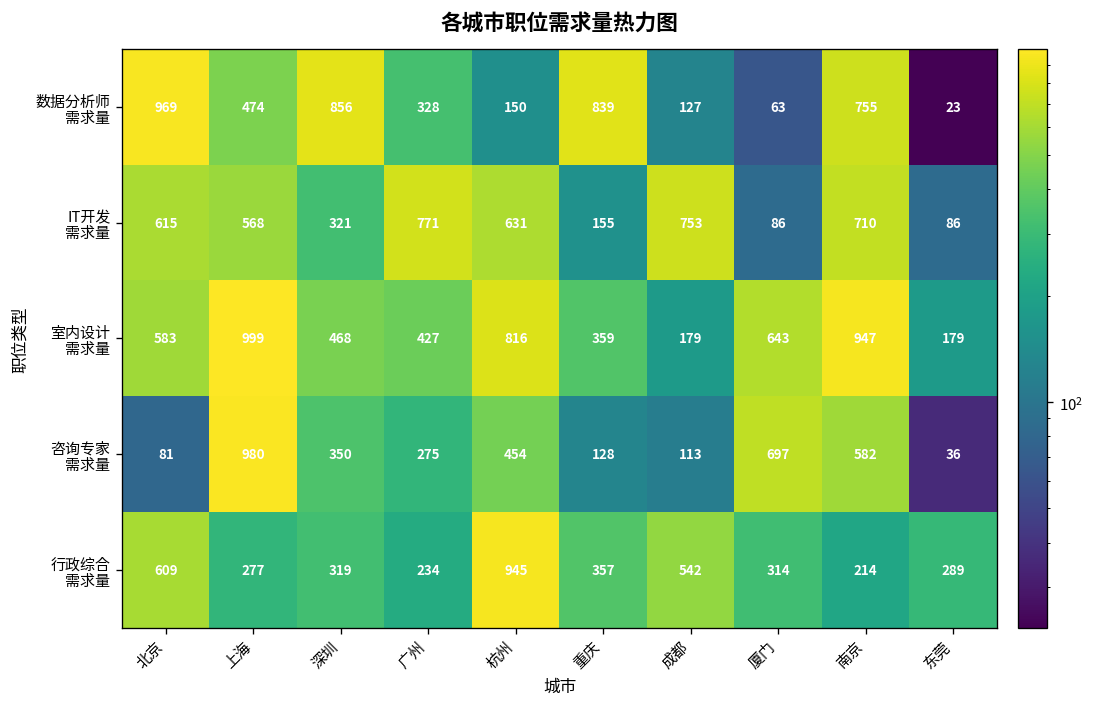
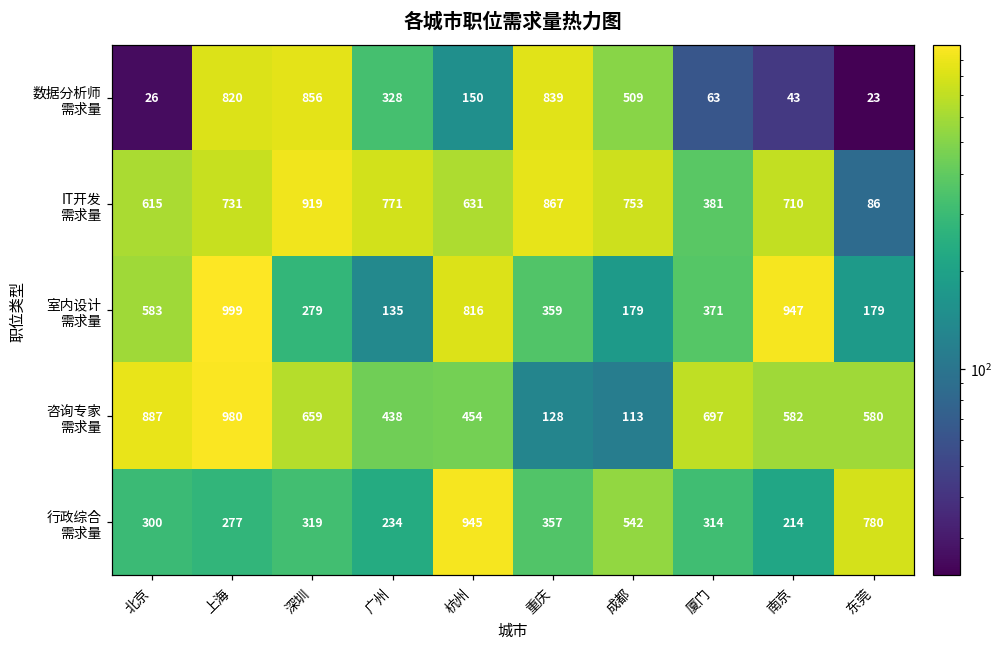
  {
    "数据分析师 需求量": {
-     "北京": 969,
-     "上海": 474,
+     "北京": 26,
+     "上海": 820,
      "深圳": 856,
      "广州": 328,
      "杭州": 150,
      "重庆": 839,
-     "成都": 127,
+     "成都": 509,
      "厦门": 63,
-     "南京": 755,
+     "南京": 43,
      "东莞": 23
    },
    "IT开发 需求量": {
      "北京": 615,
-     "上海": 568,
-     "深圳": 321,
+     "上海": 731,
+     "深圳": 919,
      "广州": 771,
      "杭州": 631,
-     "重庆": 155,
+     "重庆": 867,
      "成都": 753,
-     "厦门": 86,
+     "厦门": 381,
      "南京": 710,
      "东莞": 86
    },
    "室内设计 需求量": {
      "北京": 583,
      "上海": 999,
-     "深圳": 468,
-     "广州": 427,
+     "深圳": 279,
+     "广州": 135,
      "杭州": 816,
      "重庆": 359,
      "成都": 179,
-     "厦门": 643,
+     "厦门": 371,
      "南京": 947,
      "东莞": 179
    },
    "咨询专家 需求量": {
-     "北京": 81,
+     "北京": 887,
      "上海": 980,
-     "深圳": 350,
-     "广州": 275,
+     "深圳": 659,
+     "广州": 438,
      "杭州": 454,
      "重庆": 128,
      "成都": 113,
      "厦门": 697,
      "南京": 582,
-     "东莞": 36
+     "东莞": 580
    },
    "行政综合 需求量": {
-     "北京": 609,
+     "北京": 300,
      "上海": 277,
      "深圳": 319,
      "广州": 234,
      "杭州": 945,
      "重庆": 357,
      "成都": 542,
      "厦门": 314,
      "南京": 214,
-     "东莞": 289
+     "东莞": 780
    }
  }
